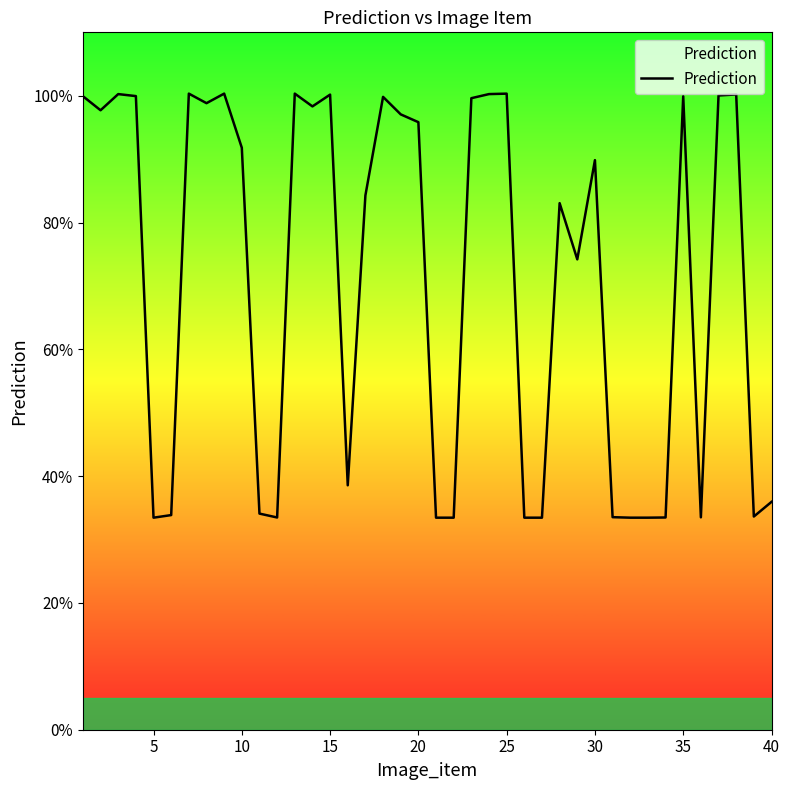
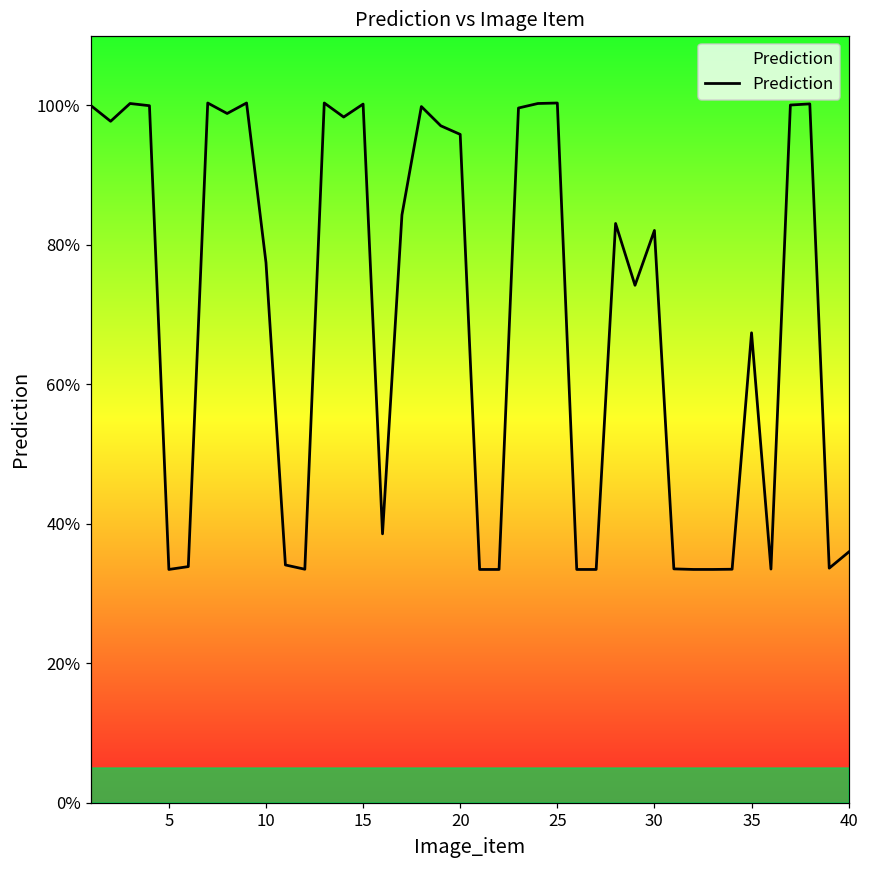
  {
    "5": "33%",
-   "10": "92%",
+   "10": "77%",
    "15": "100%",
    "20": "96%",
    "25": "100%",
-   "30": "90%",
-   "35": "100%",
+   "30": "82%",
+   "35": "67%",
    "40": "36%"
  }
